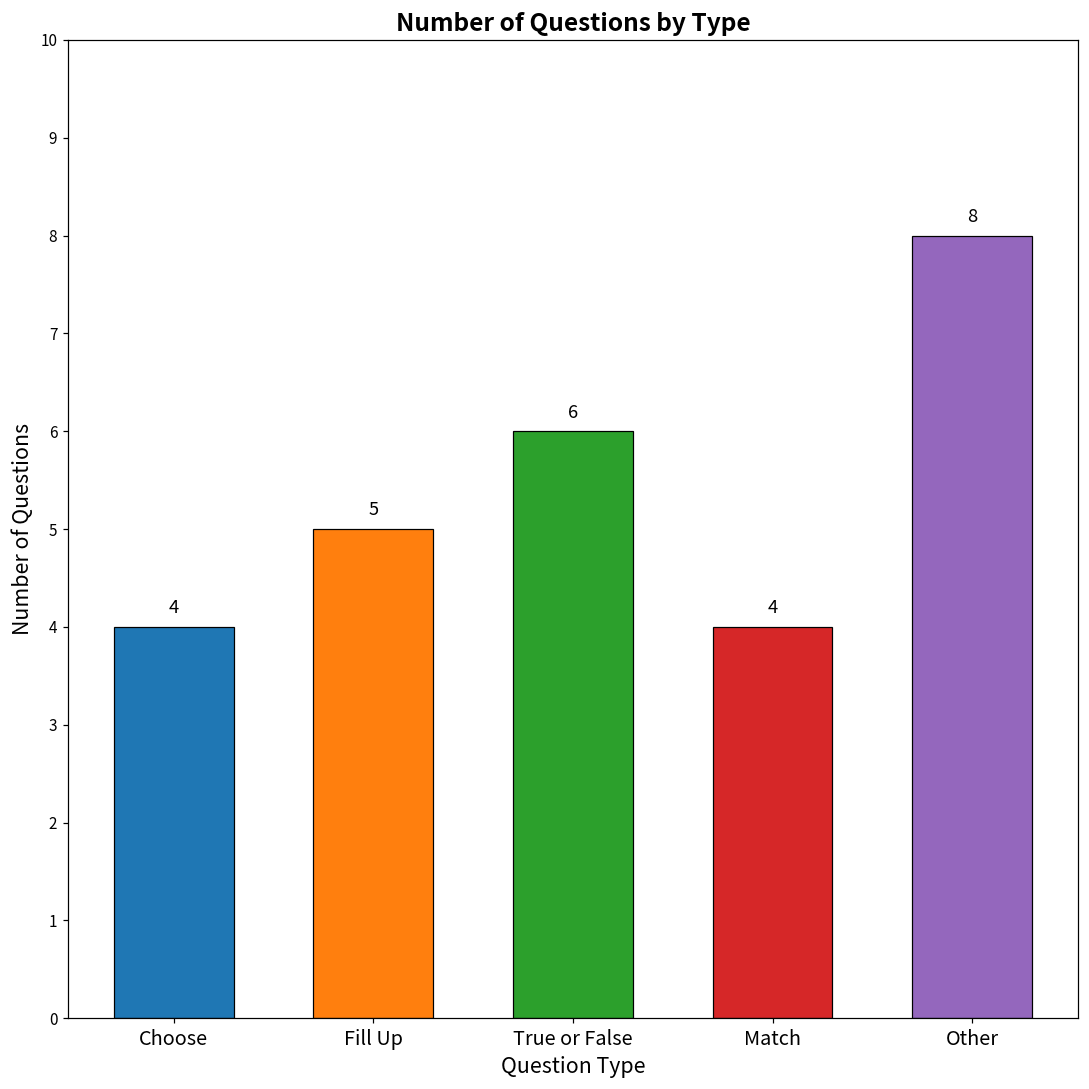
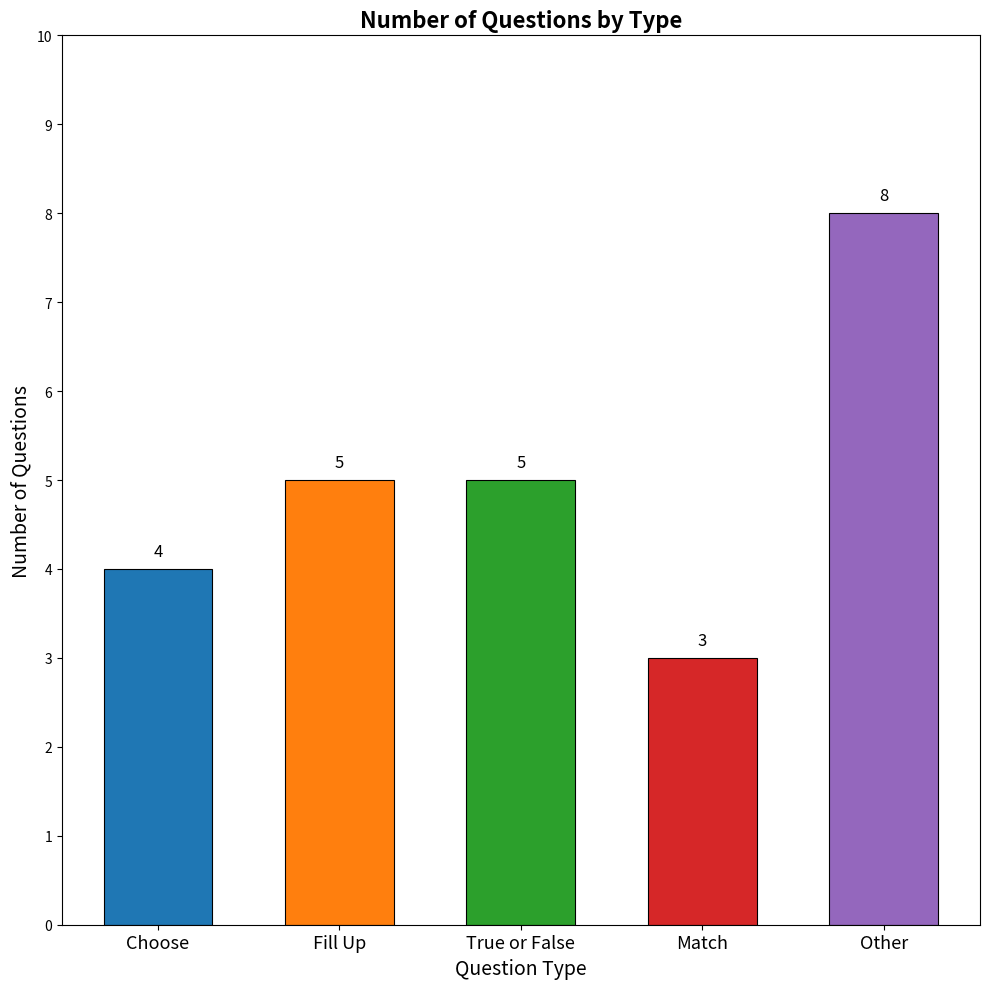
  {
    "Choose": 4,
    "Fill Up": 5,
-   "True or False": 6,
-   "Match": 4,
+   "True or False": 5,
+   "Match": 3,
    "Other": 8
  }
